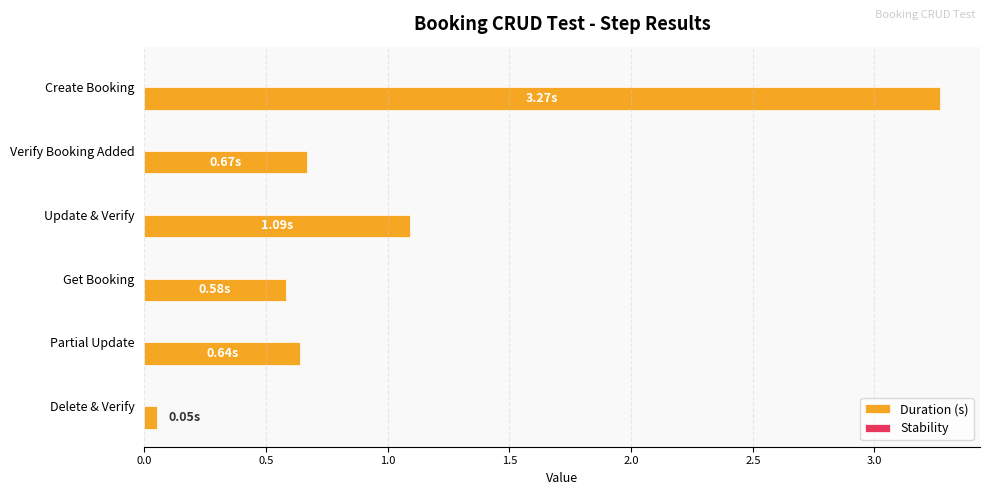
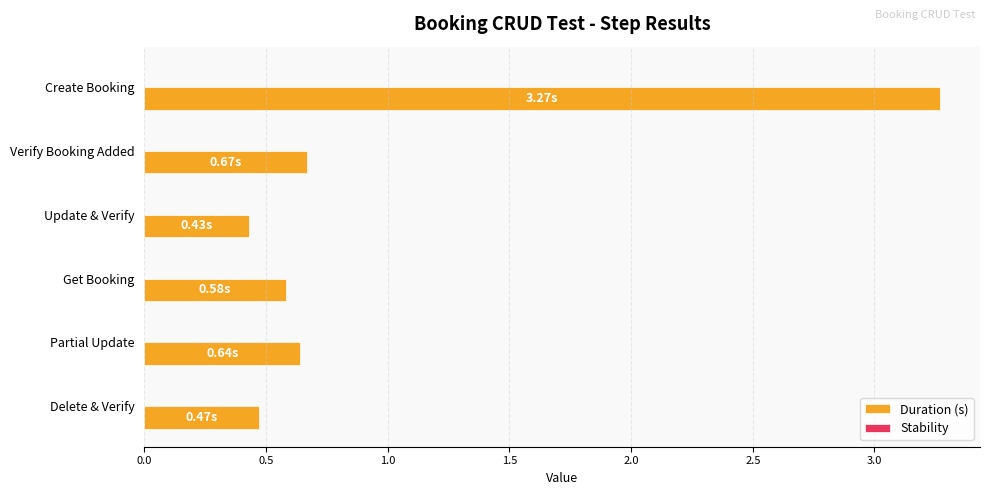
  {
    "Duration (s)": {
      "Create Booking": "3.27s",
      "Verify Booking Added": "0.67s",
-     "Update & Verify": "1.09s",
+     "Update & Verify": "0.43s",
      "Get Booking": "0.58s",
      "Partial Update": "0.64s",
-     "Delete & Verify": "0.05s"
+     "Delete & Verify": "0.47s"
    },
    "Stability": {
      "Create Booking": "0.00",
      "Verify Booking Added": "0.00",
      "Update & Verify": "0.00",
      "Get Booking": "0.00",
      "Partial Update": "0.00",
      "Delete & Verify": "0.00"
    }
  }
